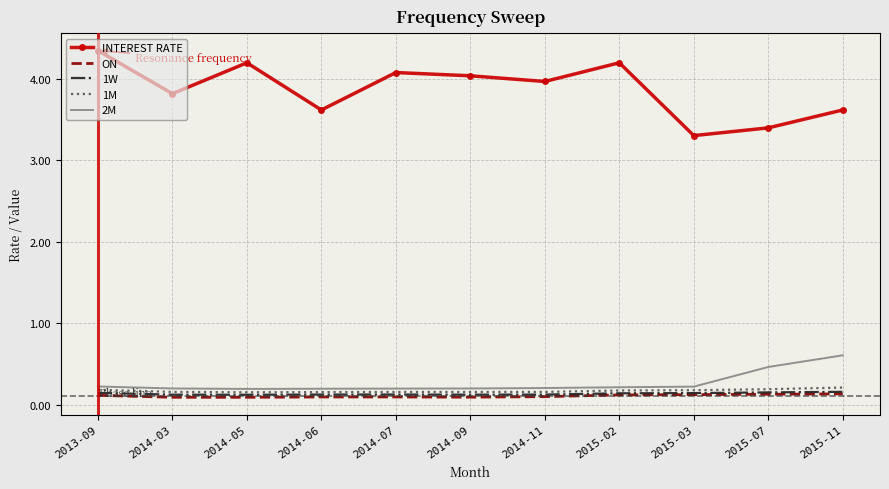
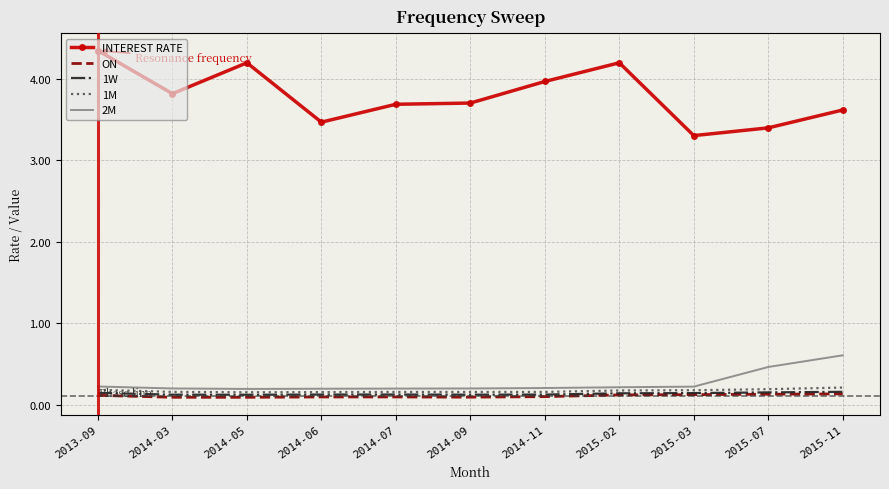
  {
    "INTEREST RATE": {
      "2014-05": 4.2,
-     "2014-06": 3.6,
-     "2014-07": 4.1,
-     "2014-09": 4.0,
+     "2014-06": 3.5,
+     "2014-07": 3.7,
+     "2014-09": 3.7,
      "2014-11": 4.0,
      "2015-02": 4.2,
      "2015-03": 3.3,
      "2015-07": 3.4,
      "2015-11": 3.6
    },
    "ON": {
      "2014-03": 0.1
    },
    "1W": {
      "2014-03": 0.1
    },
    "1M": {
      "2013-09": 0.2,
      "2014-03": 0.2,
      "2014-07": 0.2,
      "2014-09": 0.2,
      "2014-11": 0.2,
      "2015-02": 0.2,
      "2015-03": 0.2,
      "2015-07": 0.2,
      "2015-11": 0.2
    },
    "2M": {
      "2013-09": 0.2,
      "2014-03": 0.2,
      "2014-05": 0.2,
      "2014-06": 0.2,
      "2014-07": 0.2,
      "2014-09": 0.2,
      "2014-11": 0.2,
      "2015-02": 0.2,
      "2015-03": 0.2,
      "2015-07": 0.5,
      "2015-11": 0.6
    }
  }
